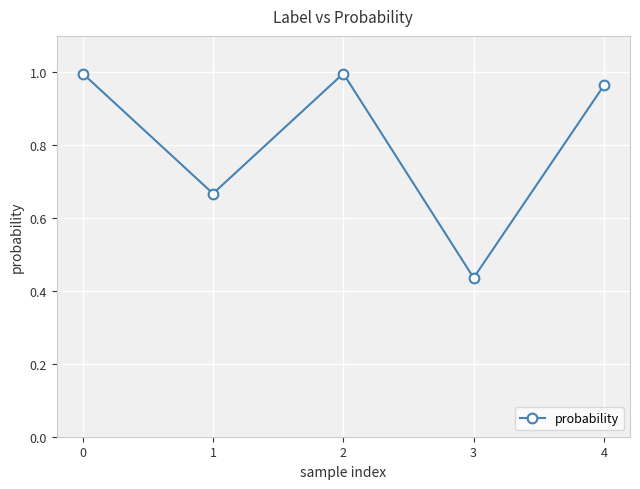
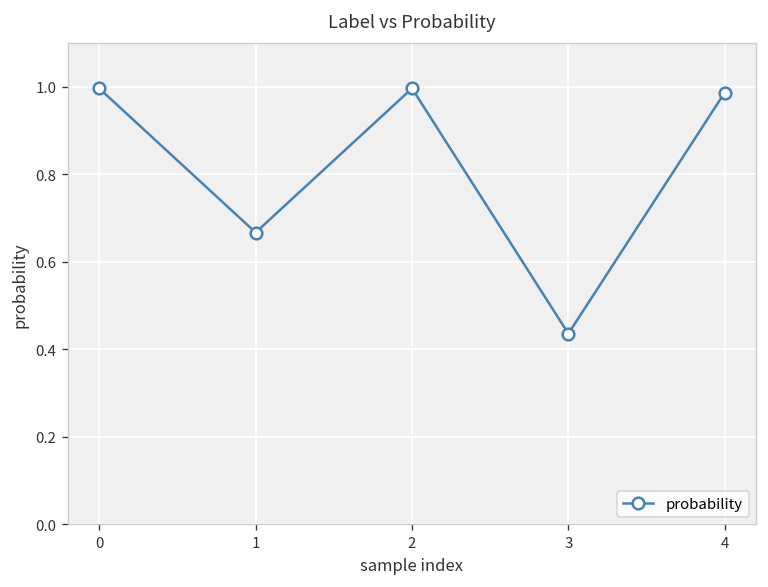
  {
    "0": 1.00,
    "1": 0.67,
    "2": 1.00,
    "3": 0.44,
-   "4": 0.96
+   "4": 0.99
  }
